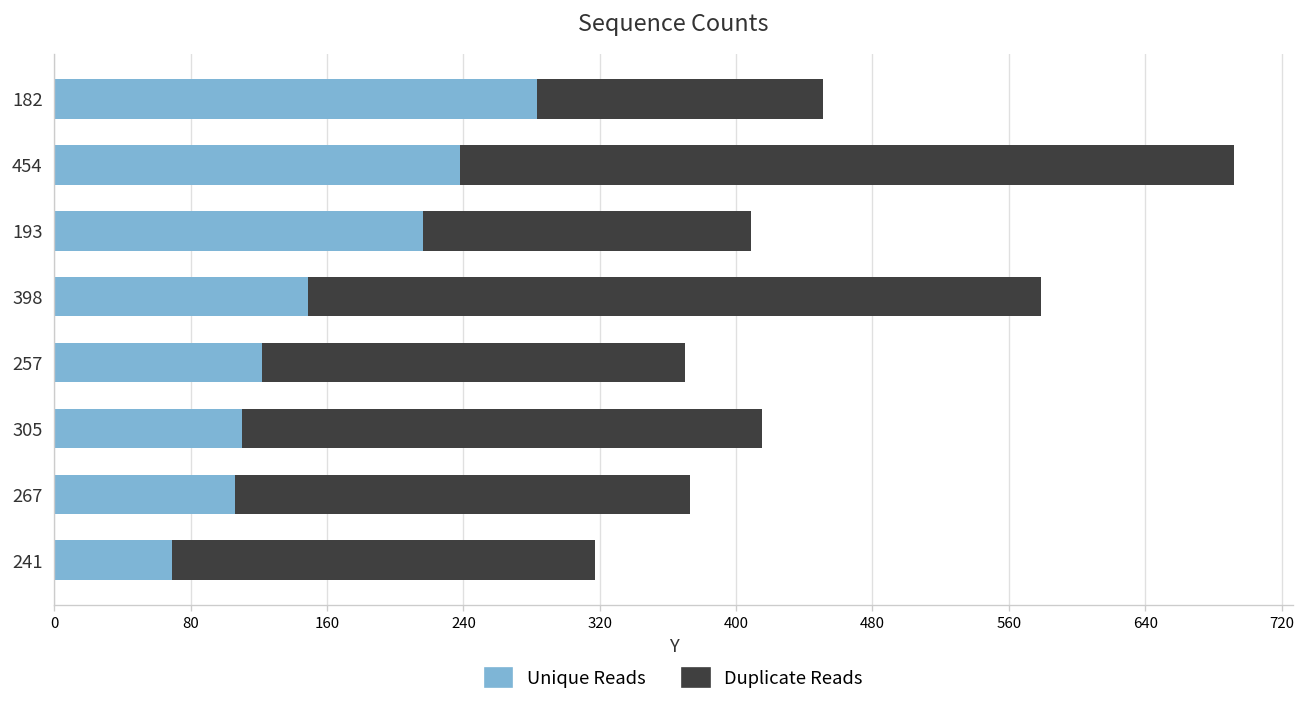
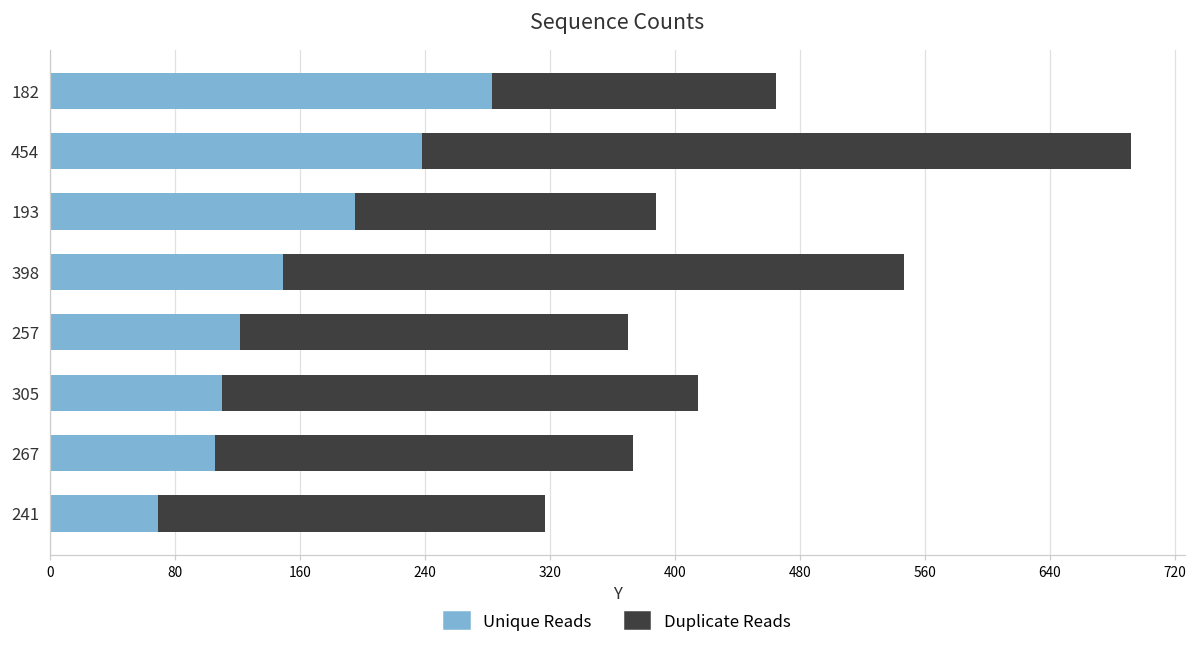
  {
    "Unique Reads": {
      "182": 283,
      "454": 238,
-     "193": 216,
+     "193": 195,
      "398": 149,
      "257": 122,
      "305": 110,
      "267": 106,
      "241": 69
    },
    "Duplicate Reads": {
-     "182": 168,
+     "182": 182,
      "454": 454,
      "193": 193,
-     "398": 430,
+     "398": 398,
      "257": 248,
      "305": 305,
      "267": 267,
      "241": 248
    }
  }
